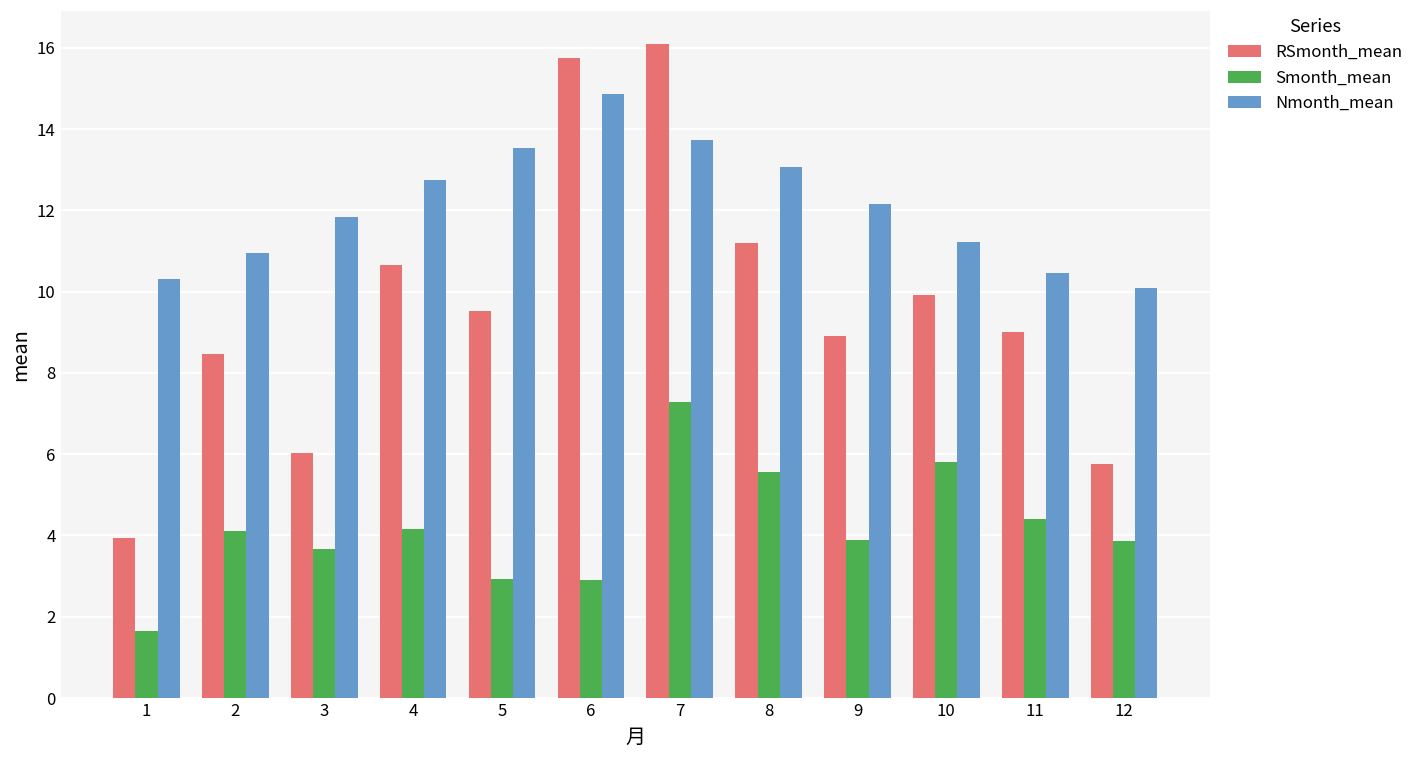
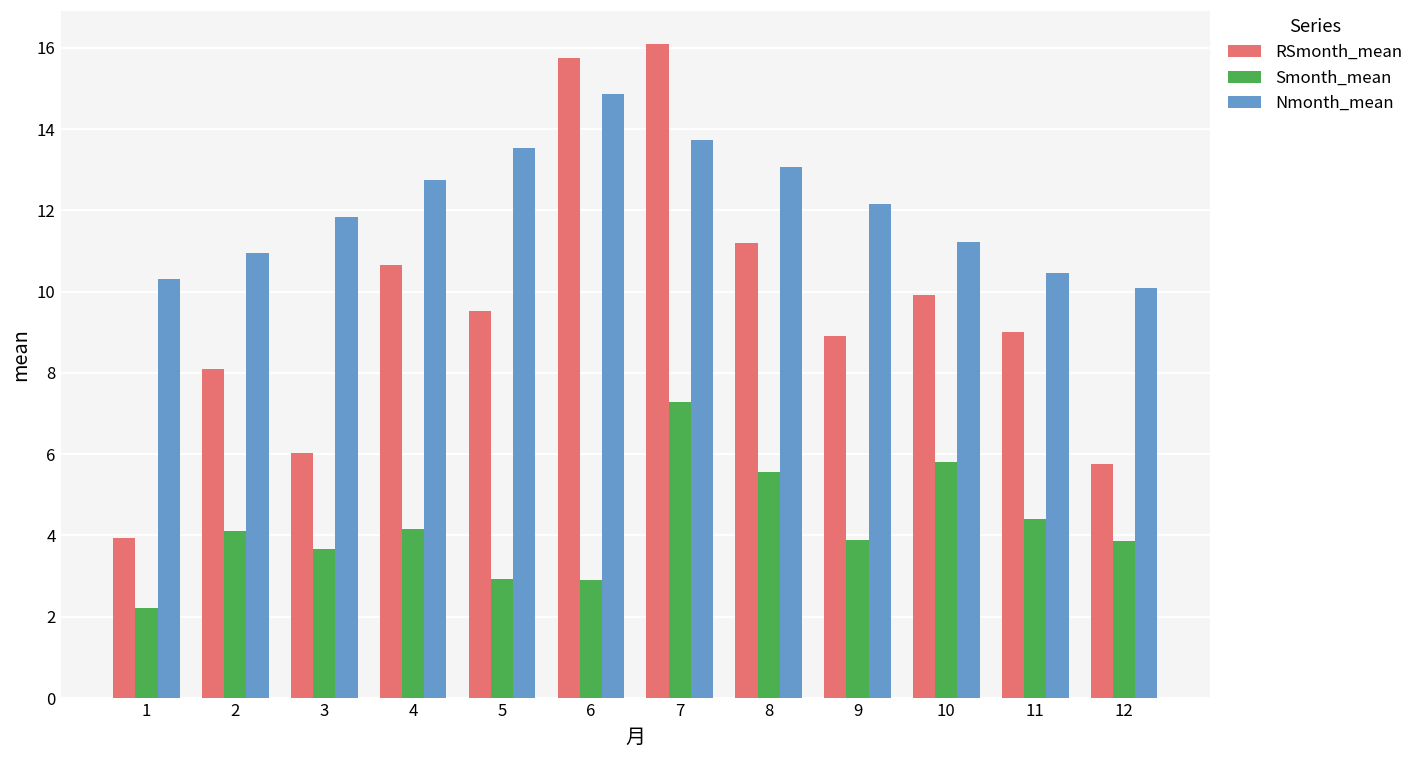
  {
    "RSmonth_mean": {
      "1": 3.9,
-     "2": 8.5,
+     "2": 8.1,
      "3": 6.0,
      "4": 10.7,
      "5": 9.5,
      "6": 15.7,
      "7": 16.1,
      "8": 11.2,
      "9": 8.9,
      "10": 9.9,
      "11": 9.0,
      "12": 5.8
    },
    "Smonth_mean": {
-     "1": 1.7,
+     "1": 2.2,
      "2": 4.1,
      "3": 3.7,
      "4": 4.2,
      "5": 2.9,
      "6": 2.9,
      "7": 7.3,
      "8": 5.6,
      "9": 3.9,
      "10": 5.8,
      "11": 4.4,
      "12": 3.9
    },
    "Nmonth_mean": {
      "1": 10.3,
      "2": 11.0,
      "3": 11.8,
      "4": 12.8,
      "5": 13.5,
      "6": 14.9,
      "7": 13.7,
      "8": 13.1,
      "9": 12.2,
      "10": 11.2,
      "11": 10.5,
      "12": 10.1
    }
  }
